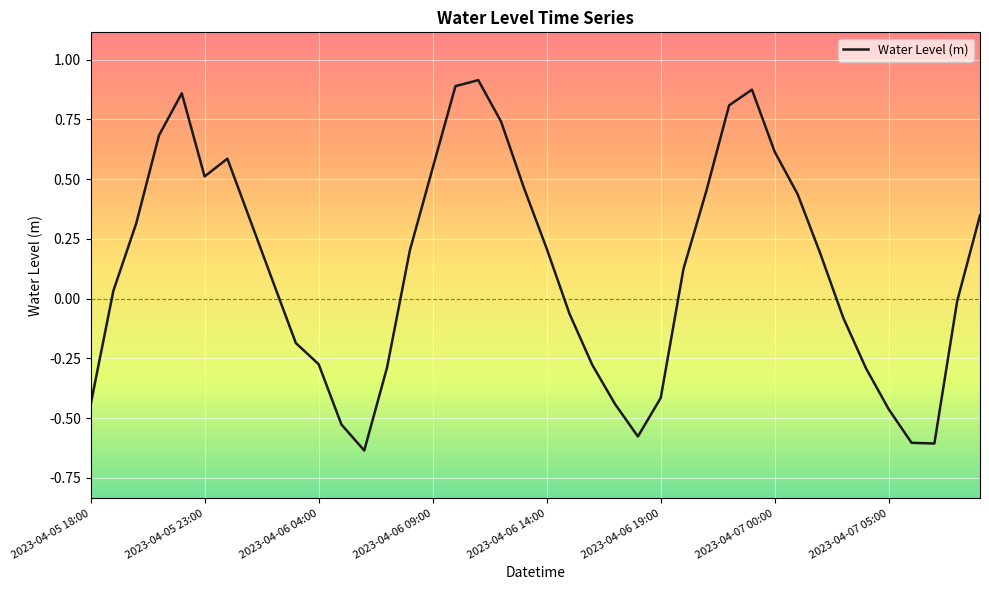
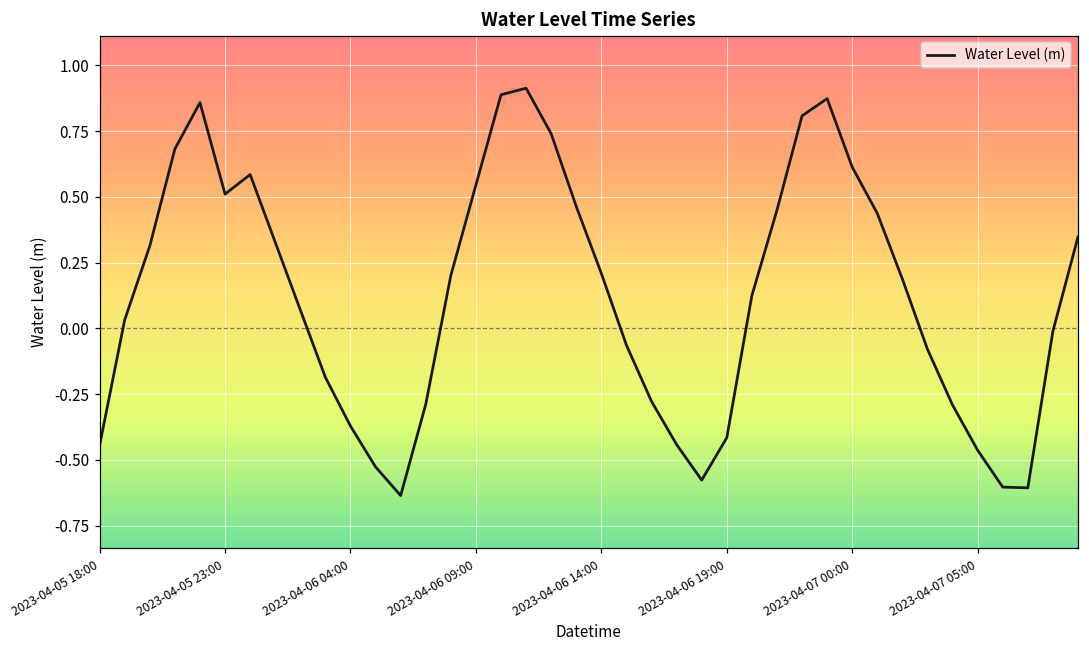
  {
    "2023-04-05 18:00": -0.44,
    "2023-04-05 23:00": 0.51,
-   "2023-04-06 04:00": -0.27,
+   "2023-04-06 04:00": -0.37,
    "2023-04-06 09:00": 0.55,
    "2023-04-06 14:00": 0.21,
    "2023-04-06 19:00": -0.42,
    "2023-04-07 00:00": 0.61,
    "2023-04-07 05:00": -0.46
  }
